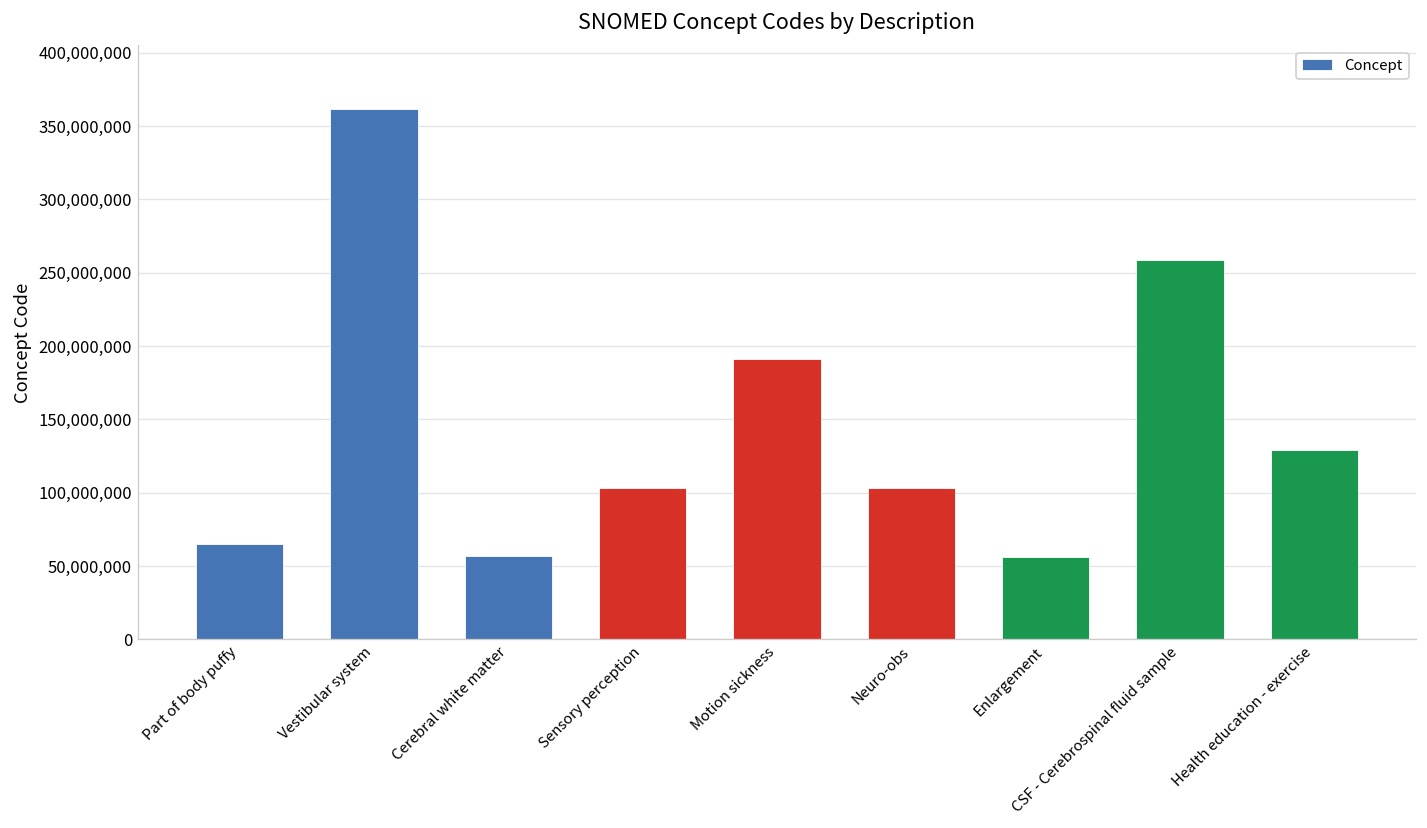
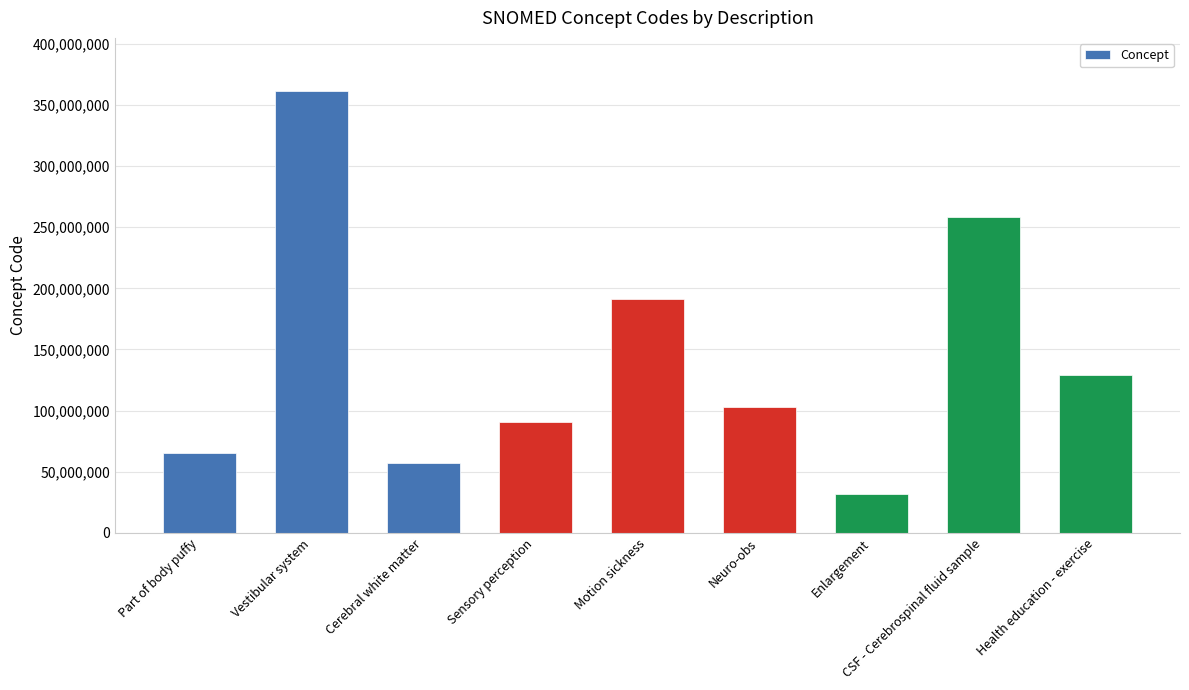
  {
    "Part of body puffy": "65,000,000",
    "Vestibular system": "362,000,000",
    "Cerebral white matter": "57,000,000",
-   "Sensory perception": "103,000,000",
+   "Sensory perception": "91,000,000",
    "Motion sickness": "191,000,000",
    "Neuro-obs": "103,000,000",
-   "Enlargement": "56,000,000",
+   "Enlargement": "32,000,000",
    "CSF - Cerebrospinal fluid sample": "258,000,000",
    "Health education - exercise": "129,000,000"
  }
